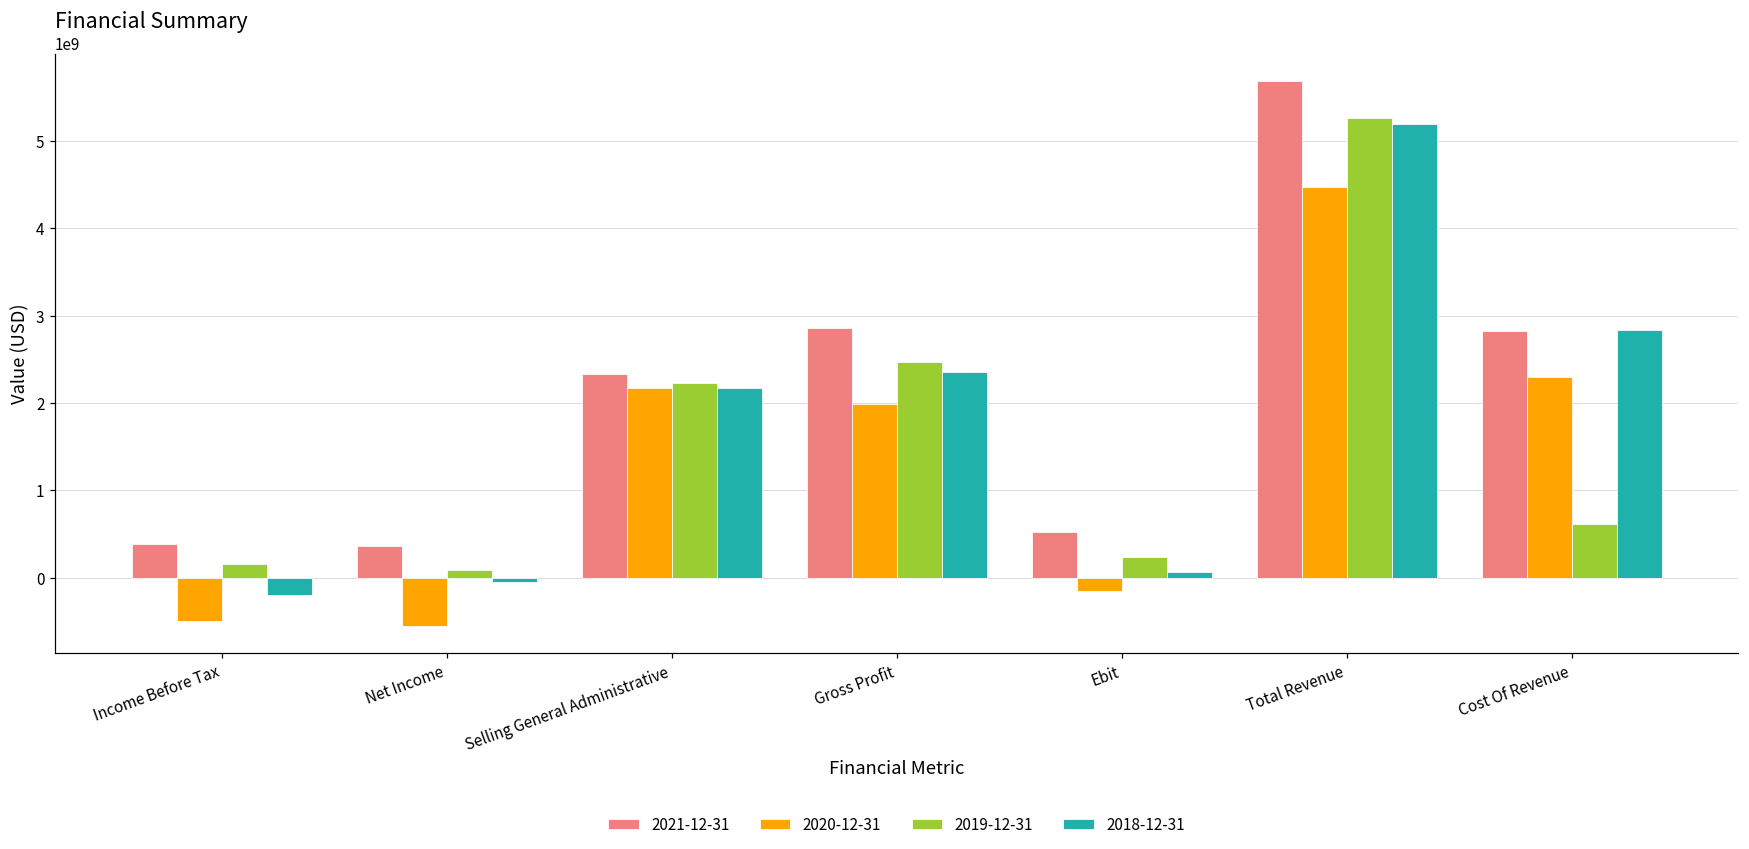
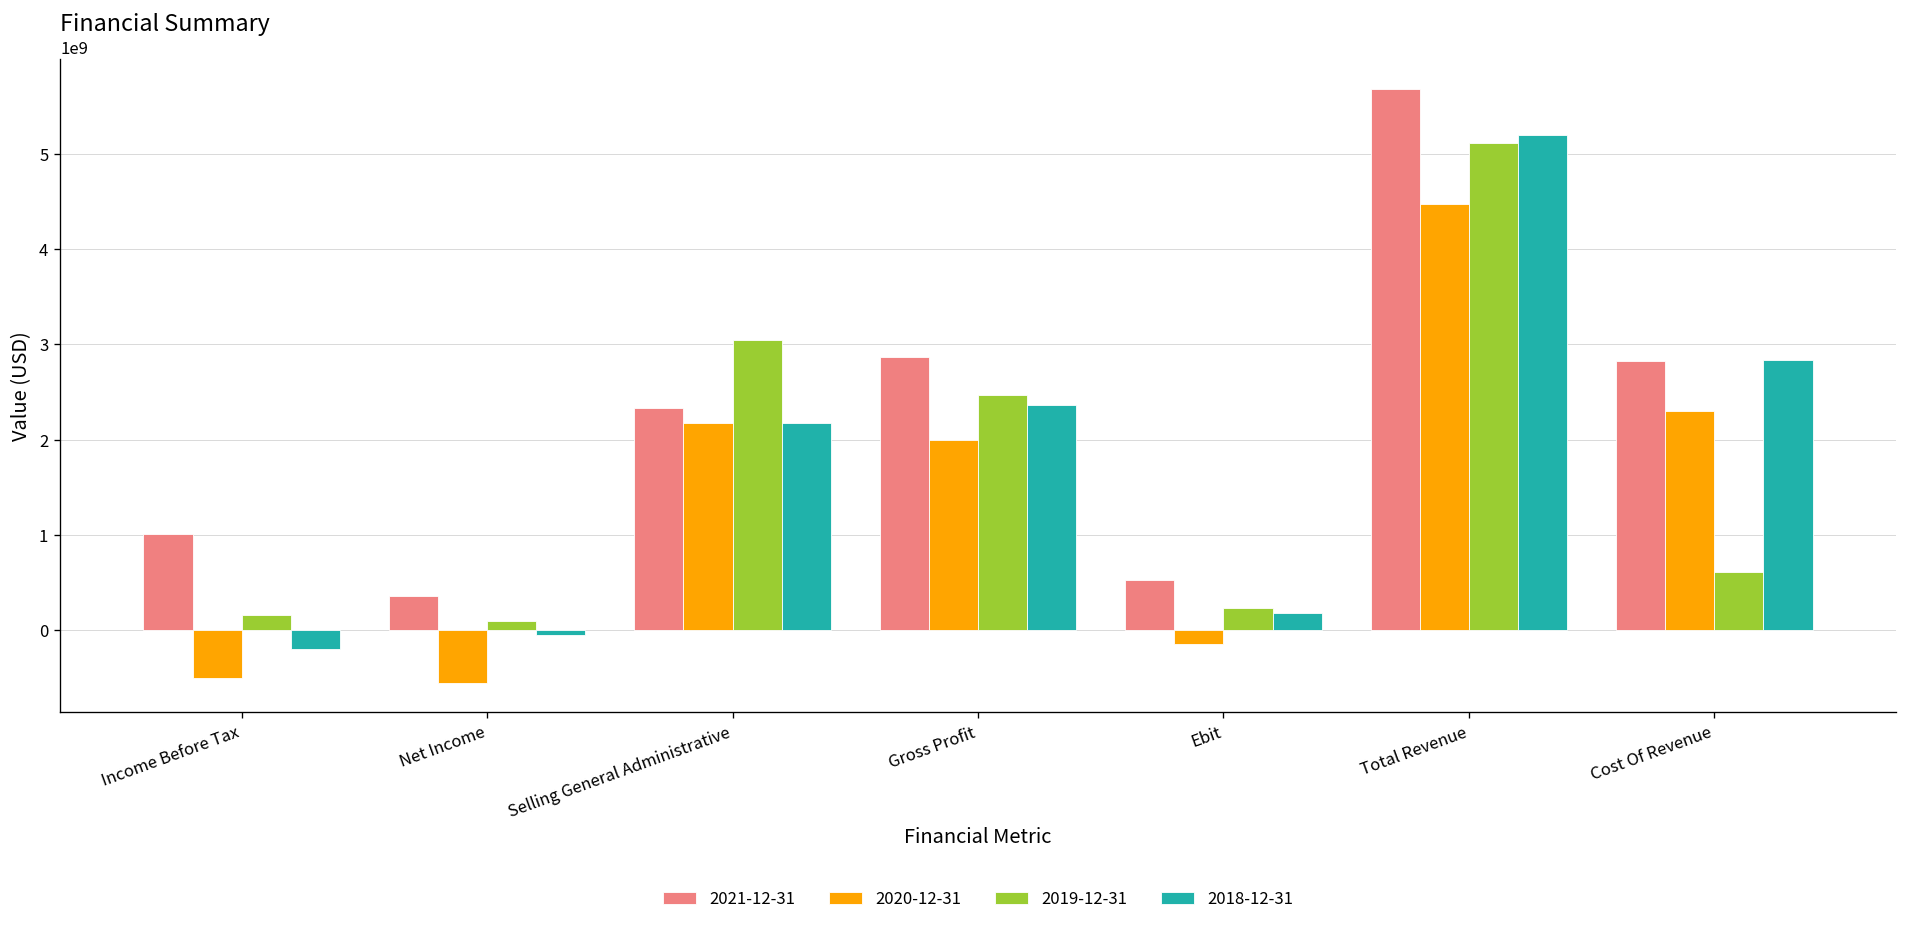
  {
    "2021-12-31": {
-     "Income Before Tax": 400000000,
+     "Income Before Tax": 1000000000,
      "Net Income": 400000000,
      "Selling General Administrative": 2300000000,
      "Gross Profit": 2900000000,
      "Ebit": 500000000,
      "Total Revenue": 5700000000,
      "Cost Of Revenue": 2800000000
    },
    "2020-12-31": {
      "Income Before Tax": -500000000,
      "Net Income": -500000000,
      "Selling General Administrative": 2200000000,
      "Gross Profit": 2000000000,
      "Ebit": -100000000,
      "Total Revenue": 4500000000,
      "Cost Of Revenue": 2300000000
    },
    "2019-12-31": {
      "Income Before Tax": 200000000,
      "Net Income": 100000000,
-     "Selling General Administrative": 2200000000,
+     "Selling General Administrative": 3000000000,
      "Gross Profit": 2500000000,
      "Ebit": 200000000,
-     "Total Revenue": 5300000000,
+     "Total Revenue": 5100000000,
      "Cost Of Revenue": 600000000
    },
    "2018-12-31": {
      "Income Before Tax": -200000000,
      "Net Income": 0,
      "Selling General Administrative": 2200000000,
      "Gross Profit": 2400000000,
-     "Ebit": 100000000,
+     "Ebit": 200000000,
      "Total Revenue": 5200000000,
      "Cost Of Revenue": 2800000000
    }
  }
